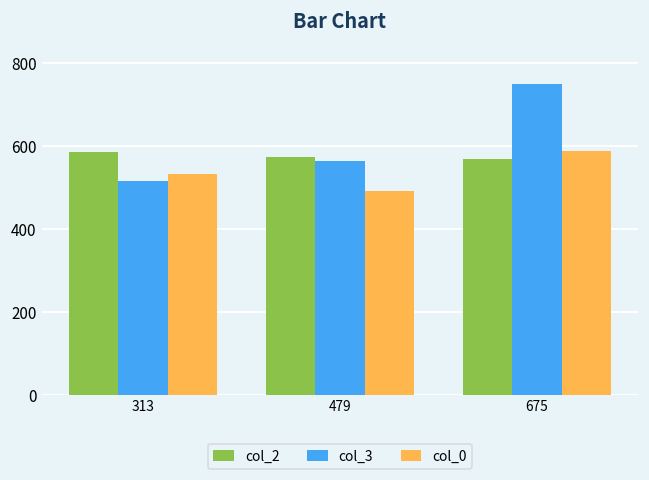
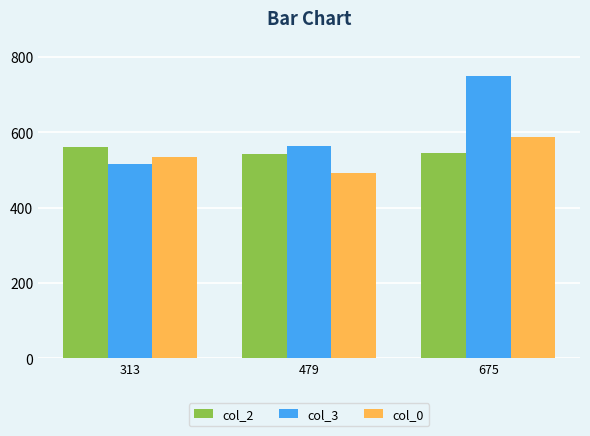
  {
    "col_2": {
-     "313": 580,
-     "479": 570,
-     "675": 570
+     "313": 560,
+     "479": 540,
+     "675": 550
    },
    "col_3": {
      "313": 520,
      "479": 560,
      "675": 750
    },
    "col_0": {
      "313": 530,
      "479": 490,
      "675": 590
    }
  }
